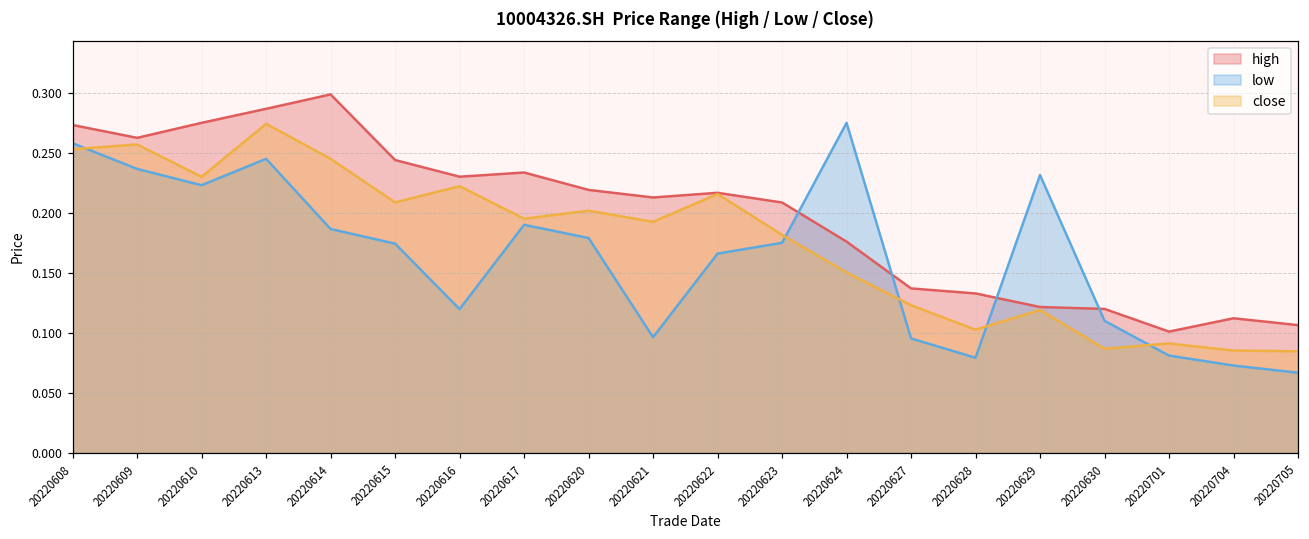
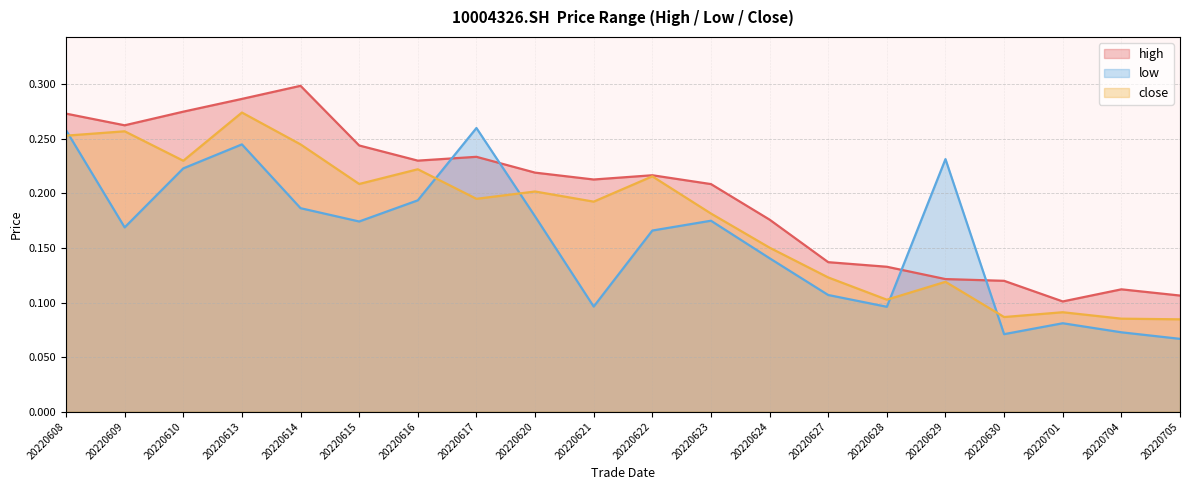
  {
    "low": {
      "20220608": 0.258,
-     "20220609": 0.237,
+     "20220609": 0.169,
      "20220610": 0.223,
      "20220613": 0.245,
      "20220614": 0.187,
      "20220615": 0.174,
-     "20220616": 0.120,
-     "20220617": 0.19,
+     "20220616": 0.194,
+     "20220617": 0.26,
      "20220620": 0.179,
      "20220621": 0.096,
      "20220622": 0.166,
      "20220623": 0.175,
-     "20220624": 0.275,
-     "20220627": 0.095,
-     "20220628": 0.079,
+     "20220624": 0.141,
+     "20220627": 0.107,
+     "20220628": 0.096,
      "20220629": 0.232,
-     "20220630": 0.110,
+     "20220630": 0.071,
      "20220701": 0.081,
      "20220704": 0.073,
      "20220705": 0.067
    }
  }
